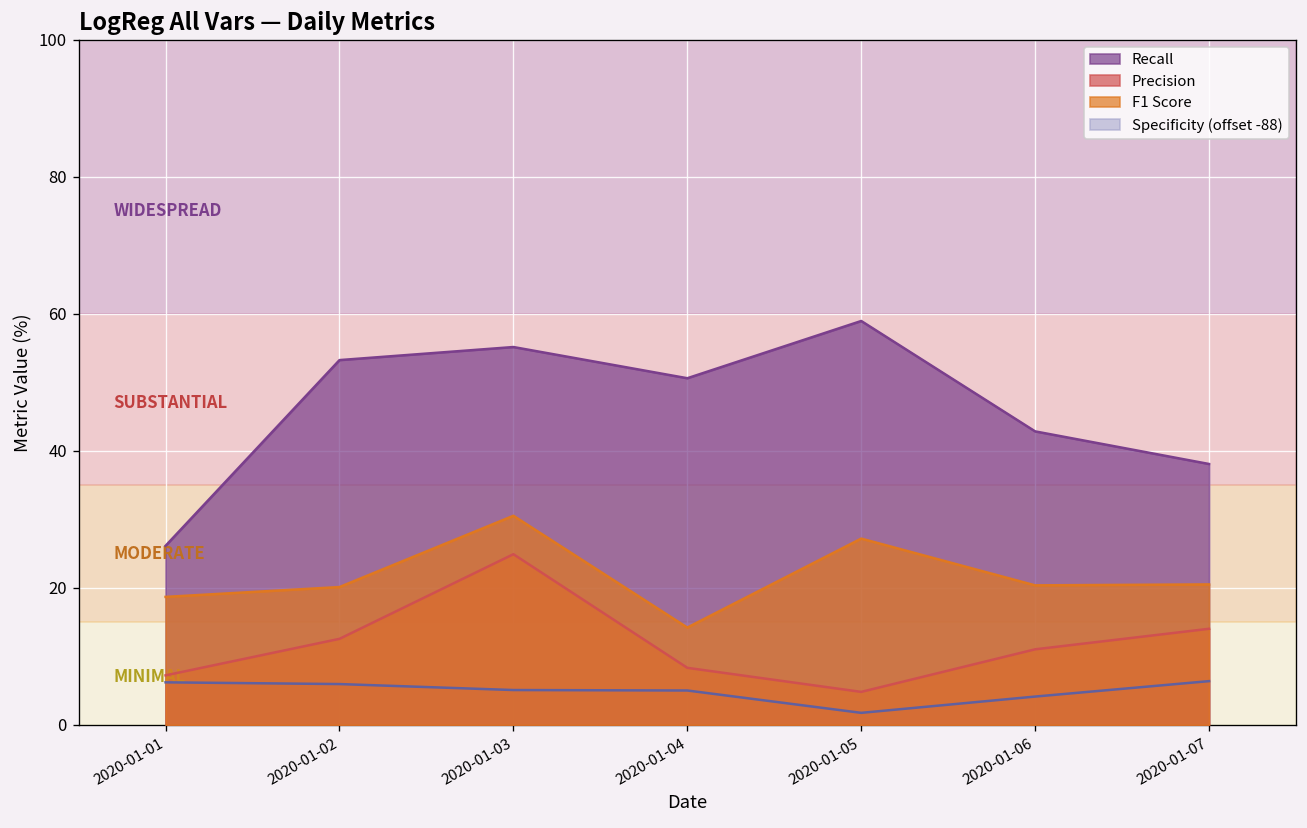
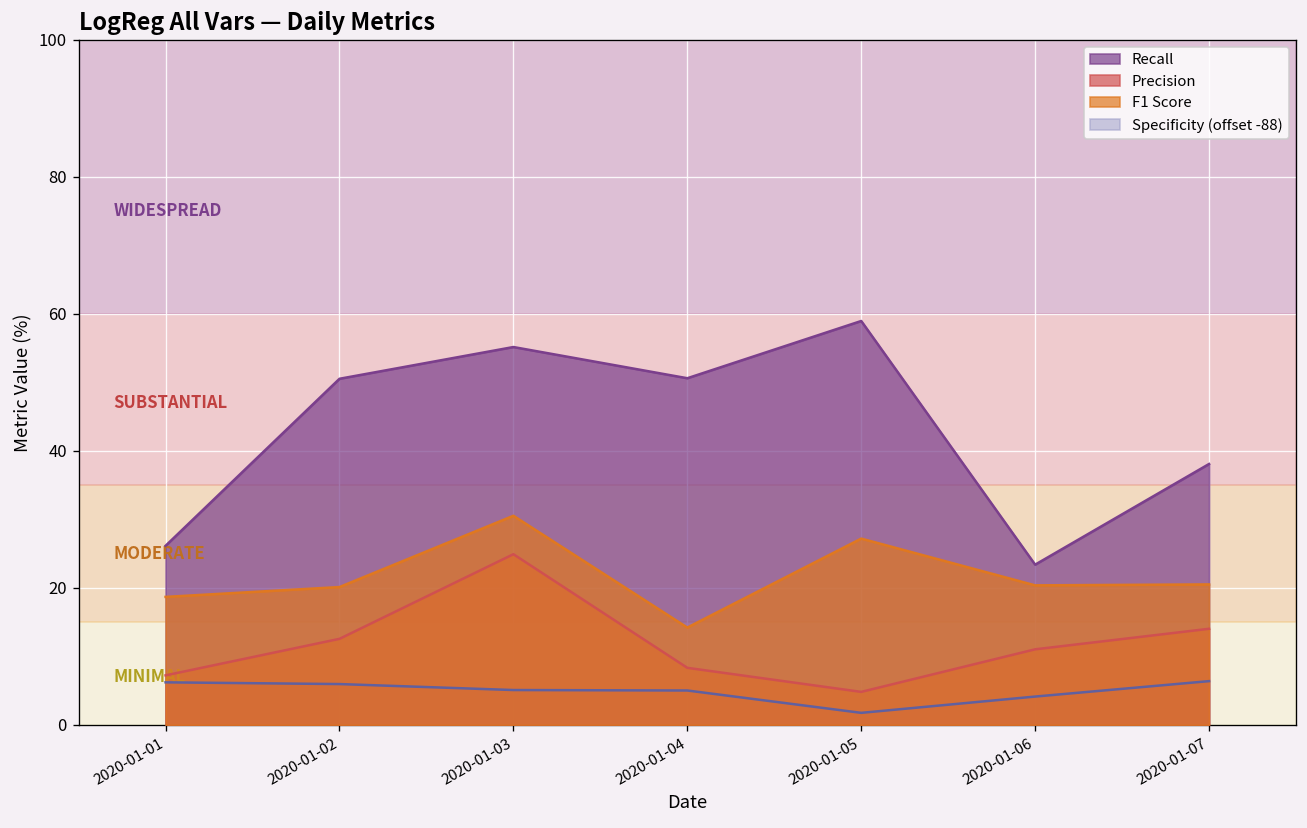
  {
    "Recall": {
      "2020-01-01": 26,
-     "2020-01-02": 53,
+     "2020-01-02": 51,
      "2020-01-03": 55,
      "2020-01-04": 51,
      "2020-01-05": 59,
-     "2020-01-06": 43,
+     "2020-01-06": 23,
      "2020-01-07": 38
    },
    "Precision": {
      "2020-01-01": 7,
      "2020-01-02": 13,
      "2020-01-03": 25,
      "2020-01-04": 8,
      "2020-01-05": 5,
      "2020-01-06": 11,
      "2020-01-07": 14
    },
    "F1 Score": {
      "2020-01-01": 19,
      "2020-01-02": 20,
      "2020-01-03": 31,
      "2020-01-04": 14,
      "2020-01-05": 27,
      "2020-01-06": 20,
      "2020-01-07": 21
    },
    "Specificity (offset -88)": {
      "2020-01-01": 6,
      "2020-01-02": 6,
      "2020-01-03": 5,
      "2020-01-04": 5,
      "2020-01-05": 2,
      "2020-01-06": 4,
      "2020-01-07": 6
    }
  }
